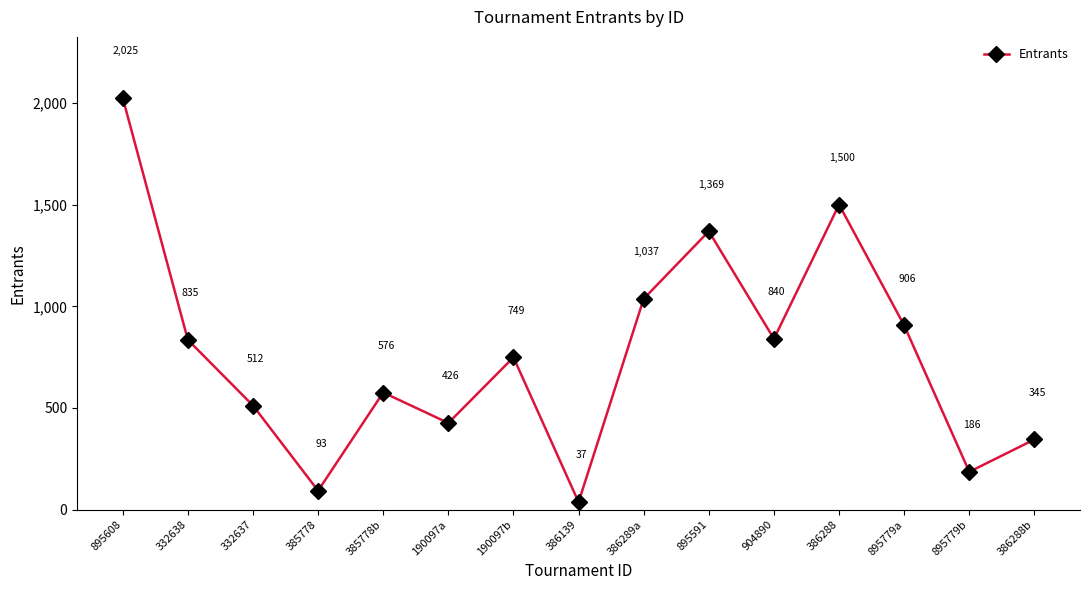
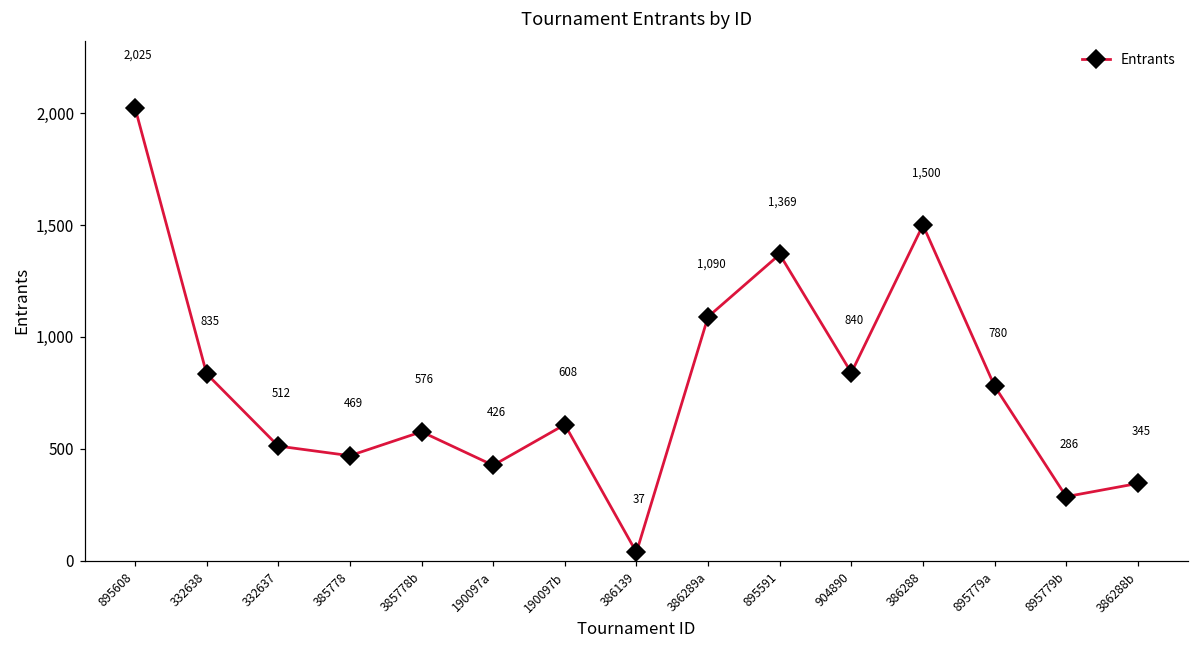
  {
-   "385778": "93",
-   "190097b": "749",
-   "386289a": "1,037",
-   "895779a": "906",
-   "895779b": "186"
+   "385778": "469",
+   "190097b": "608",
+   "386289a": "1,090",
+   "895779a": "780",
+   "895779b": "286"
  }
